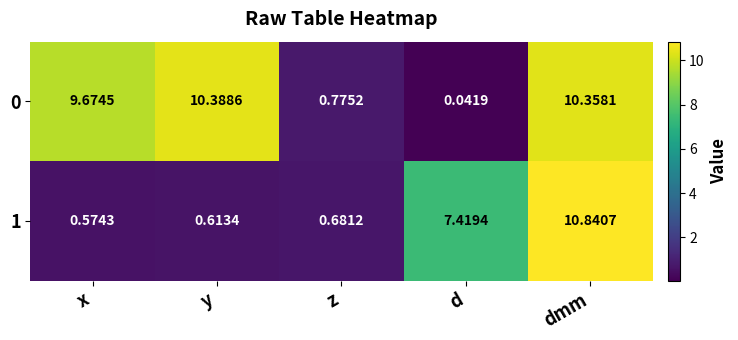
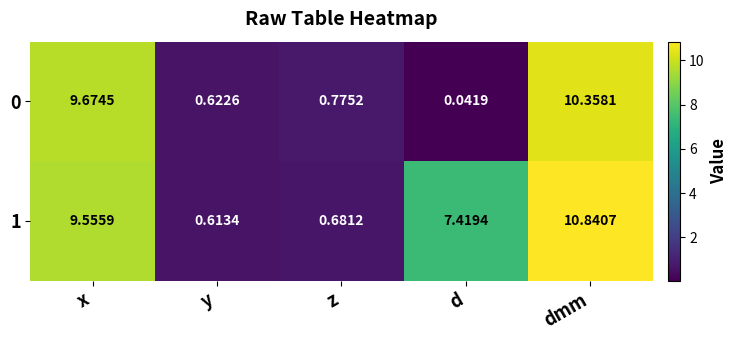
  {
    "0": {
      "x": 9.6745,
-     "y": 10.3886,
+     "y": 0.6226,
      "z": 0.7752,
      "d": 0.0419,
      "dmm": 10.3581
    },
    "1": {
-     "x": 0.5743,
+     "x": 9.5559,
      "y": 0.6134,
      "z": 0.6812,
      "d": 7.4194,
      "dmm": 10.8407
    }
  }
